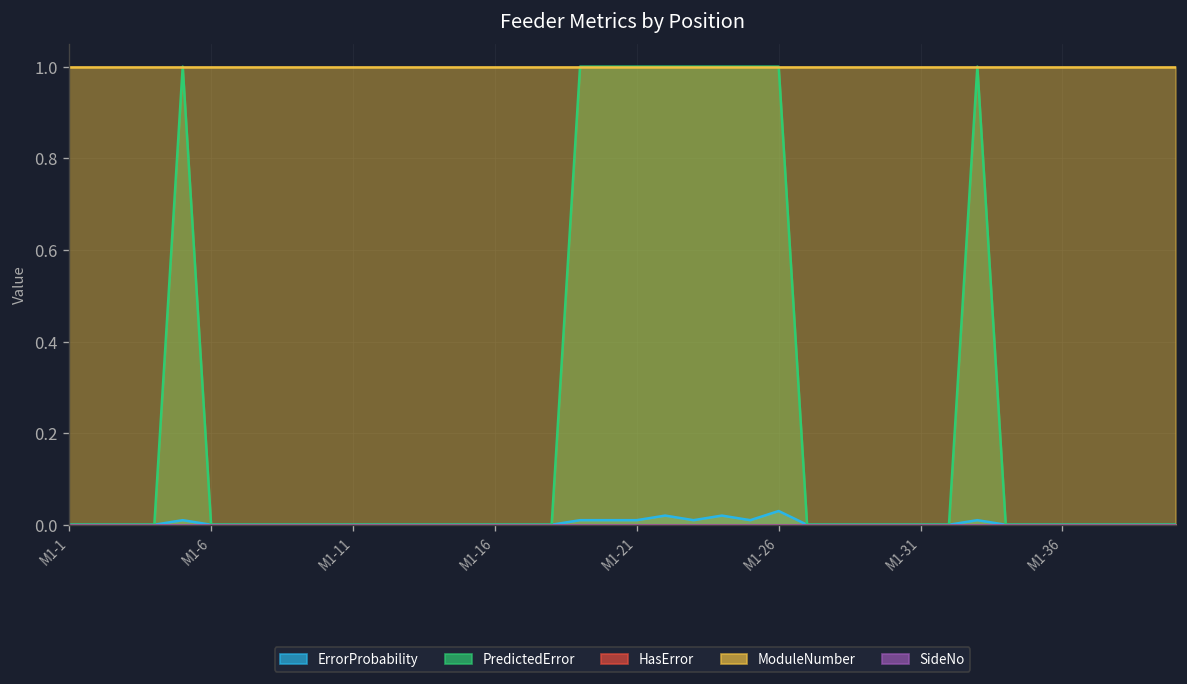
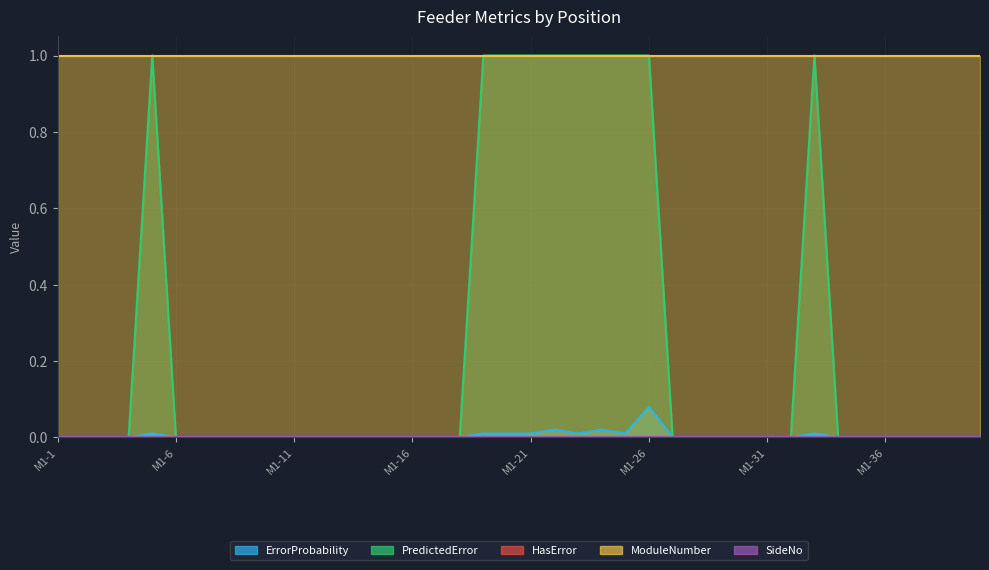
  {
    "ErrorProbability": {
      "M1-21": 0.01,
-     "M1-26": 0.03
+     "M1-26": 0.08
    },
    "SideNo": {
      "M1-21": 0.00,
      "M1-26": 0.00
    },
    "ModuleNumber": {
      "M1-1": 1.00,
      "M1-6": 1.00,
      "M1-11": 1.00,
      "M1-16": 1.00,
      "M1-31": 1.00,
      "M1-36": 1.00
    }
  }
